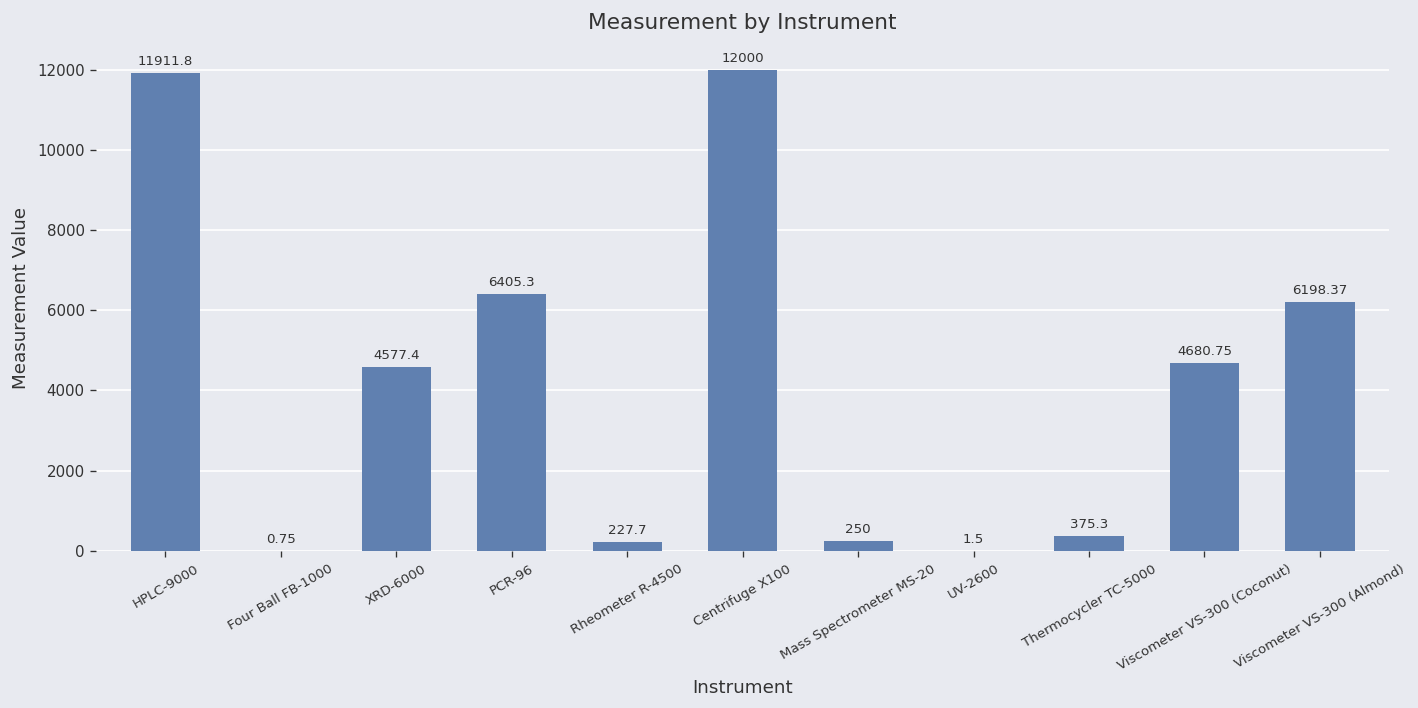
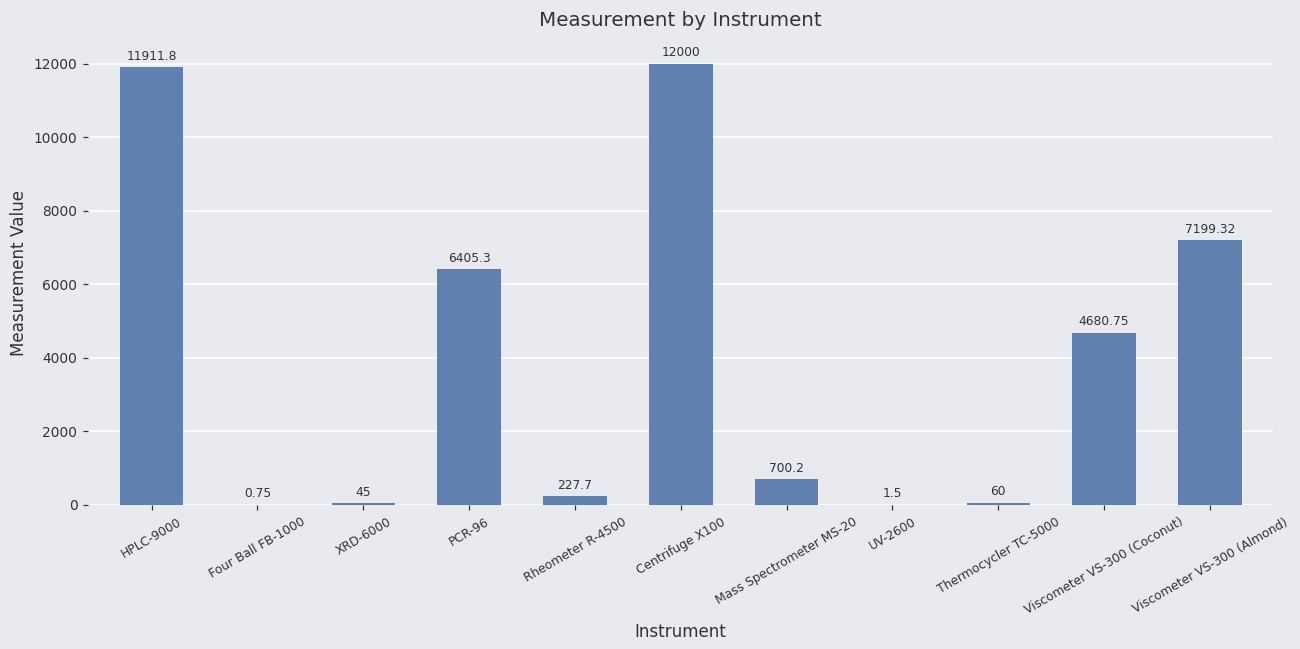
  {
    "HPLC-9000": 11911.8,
    "Four Ball FB-1000": 0.75,
-   "XRD-6000": 4577.4,
+   "XRD-6000": 45,
    "PCR-96": 6405.3,
    "Rheometer R-4500": 227.7,
    "Centrifuge X100": 12000,
-   "Mass Spectrometer MS-20": 250,
+   "Mass Spectrometer MS-20": 700.2,
    "UV-2600": 1.5,
-   "Thermocycler TC-5000": 375.3,
+   "Thermocycler TC-5000": 60,
    "Viscometer VS-300 (Coconut)": 4680.75,
-   "Viscometer VS-300 (Almond)": 6198.37
+   "Viscometer VS-300 (Almond)": 7199.32
  }
